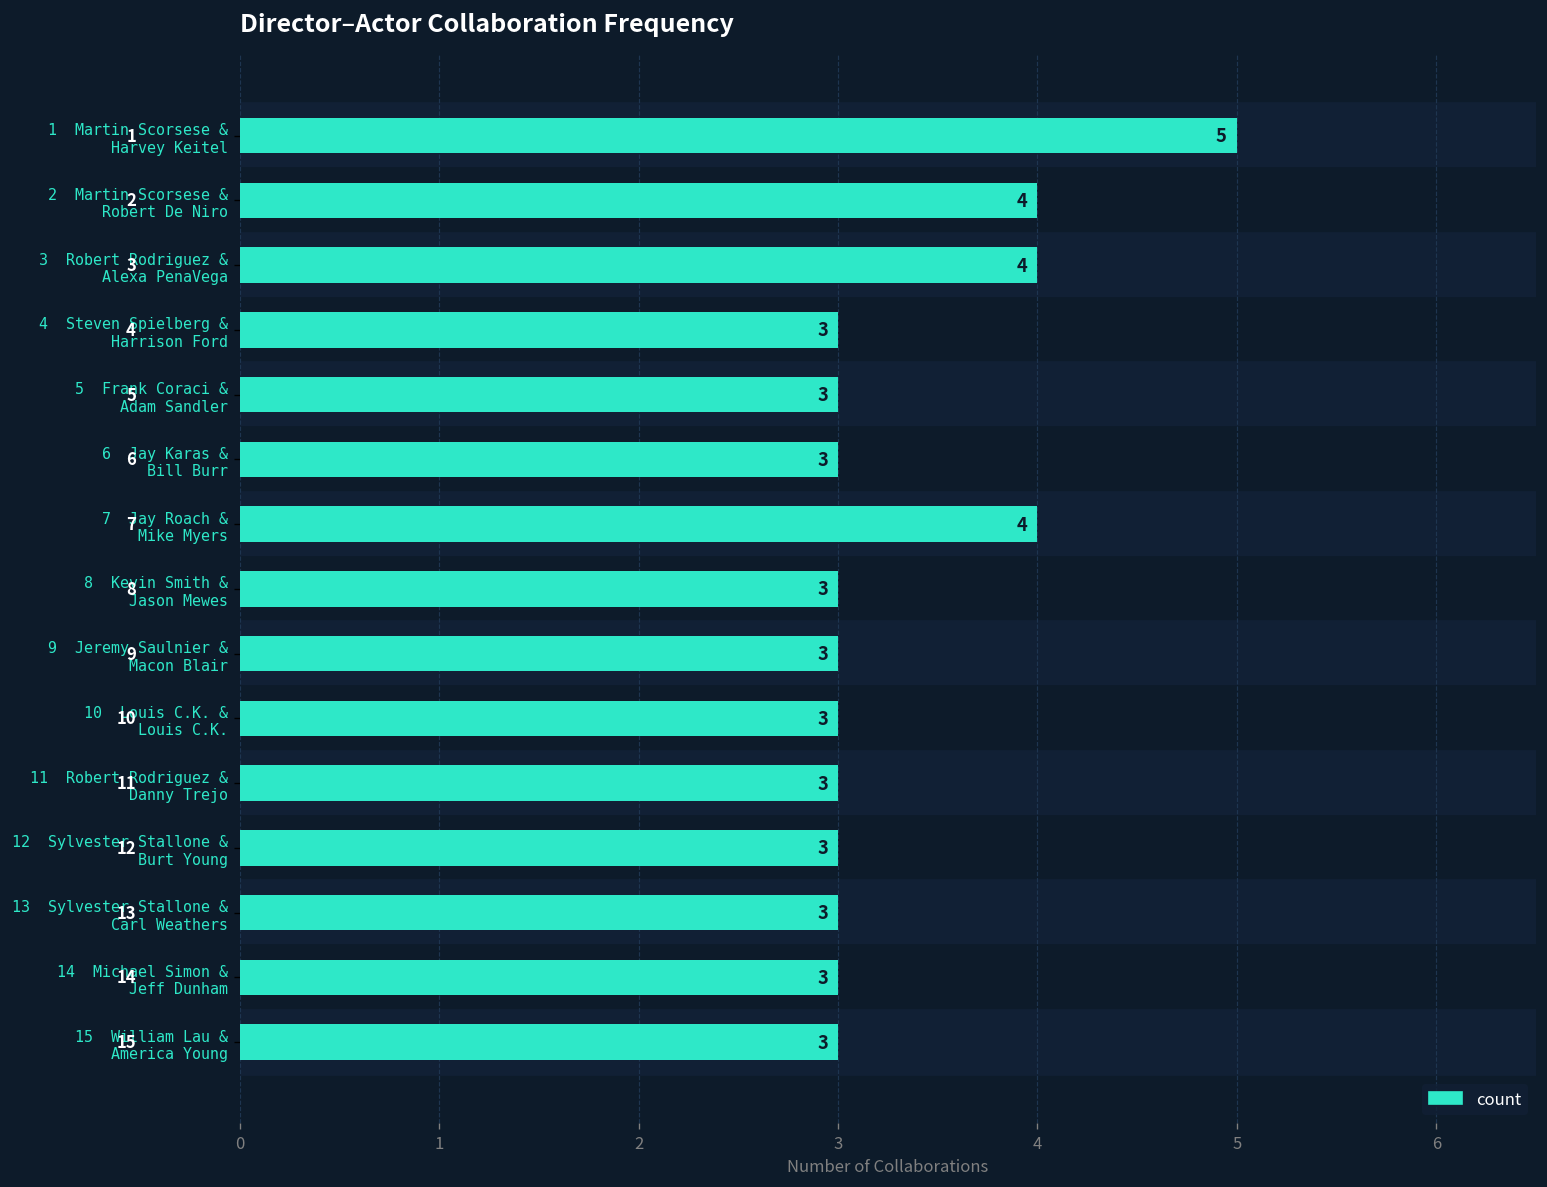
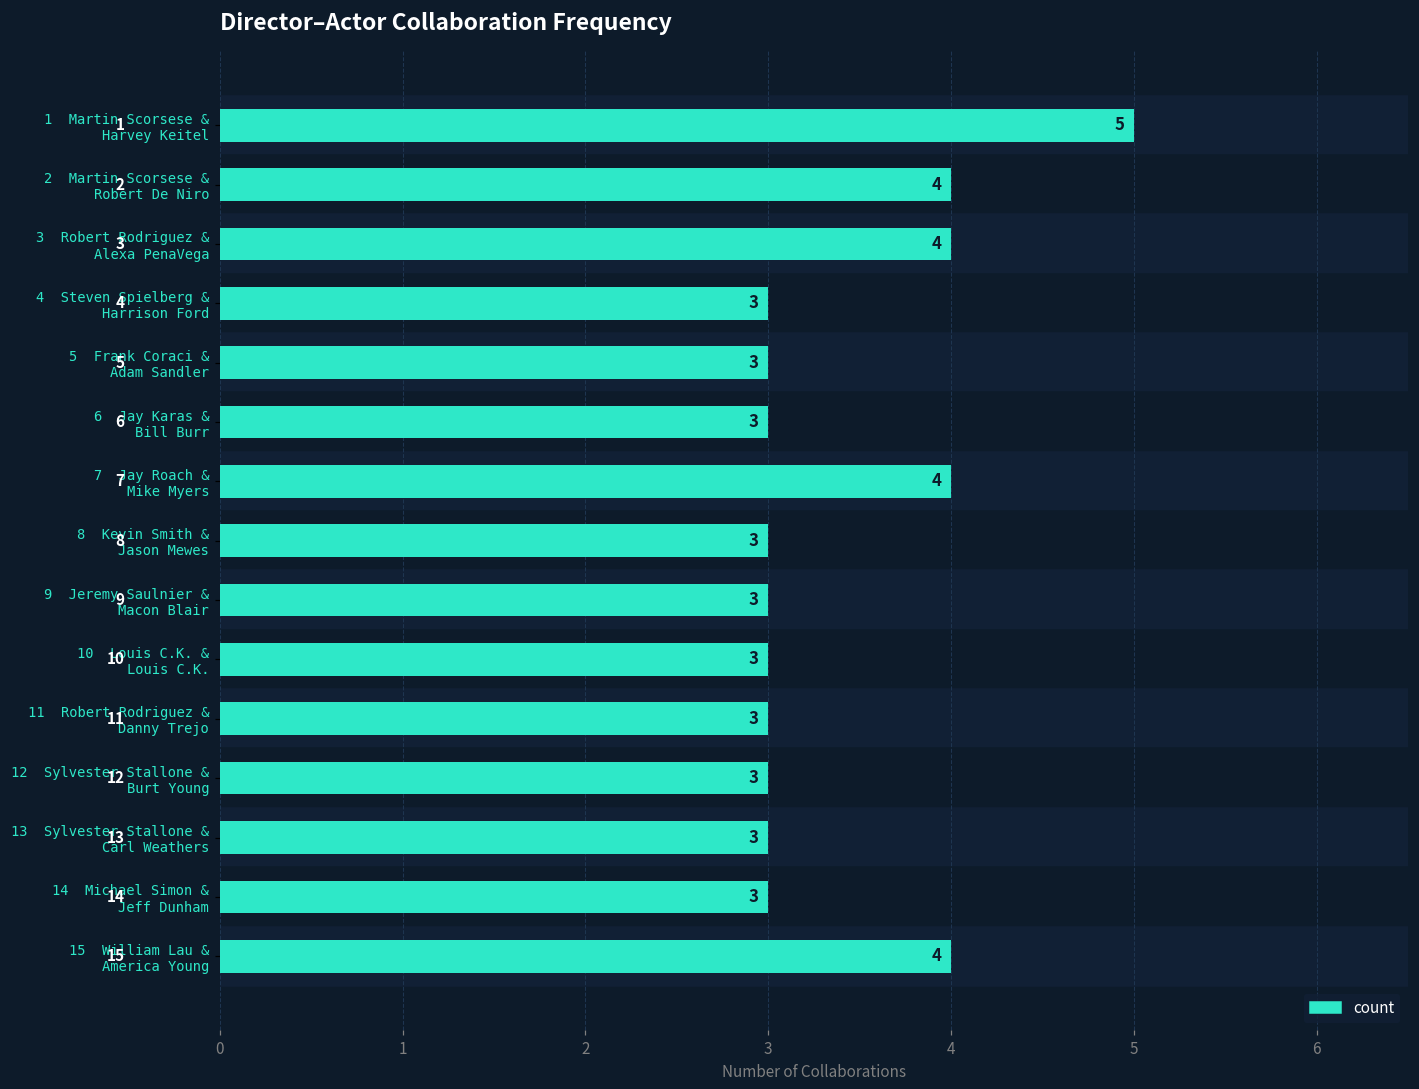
  {
    "1 Martin Scorsese & Harvey Keitel": 5,
    "2 Martin Scorsese & Robert De Niro": 4,
    "3 Robert Rodriguez & Alexa PenaVega": 4,
    "4 Steven Spielberg & Harrison Ford": 3,
    "5 Frank Coraci & Adam Sandler": 3,
    "6 Jay Karas & Bill Burr": 3,
    "7 Jay Roach & Mike Myers": 4,
    "8 Kevin Smith & Jason Mewes": 3,
    "9 Jeremy Saulnier & Macon Blair": 3,
    "10 Louis C.K. & Louis C.K.": 3,
    "11 Robert Rodriguez & Danny Trejo": 3,
    "12 Sylvester Stallone & Burt Young": 3,
    "13 Sylvester Stallone & Carl Weathers": 3,
    "14 Michael Simon & Jeff Dunham": 3,
-   "15 William Lau & America Young": 3
+   "15 William Lau & America Young": 4
  }
